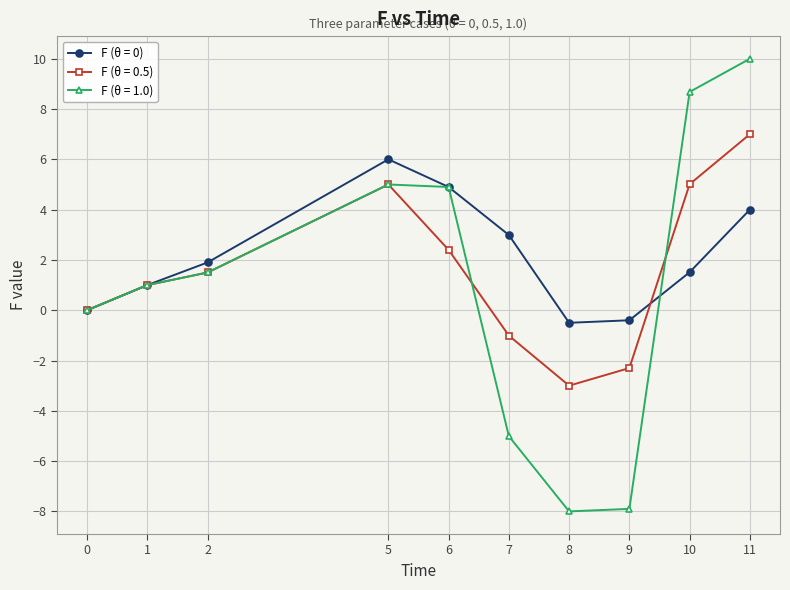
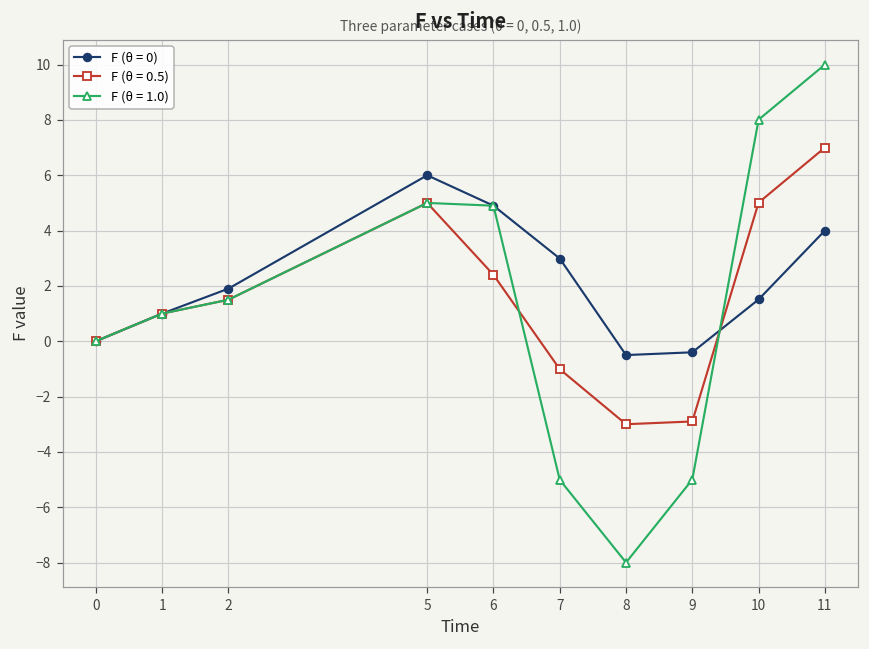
  {
    "F (θ = 0)": {
      "2": 1.9,
      "5": 6.0,
      "7": 3.0,
      "8": -0.5,
      "9": -0.4,
      "10": 1.5,
      "11": 4.0
    },
    "F (θ = 0.5)": {
      "6": 2.4,
      "7": -1.0,
      "8": -3.0,
-     "9": -2.3,
+     "9": -2.9,
      "10": 5.0,
      "11": 7.0
    },
    "F (θ = 1.0)": {
      "7": -5.0,
      "8": -8.0,
-     "9": -7.9,
-     "10": 8.7,
+     "9": -5.0,
+     "10": 8.0,
      "11": 10.0
    }
  }
